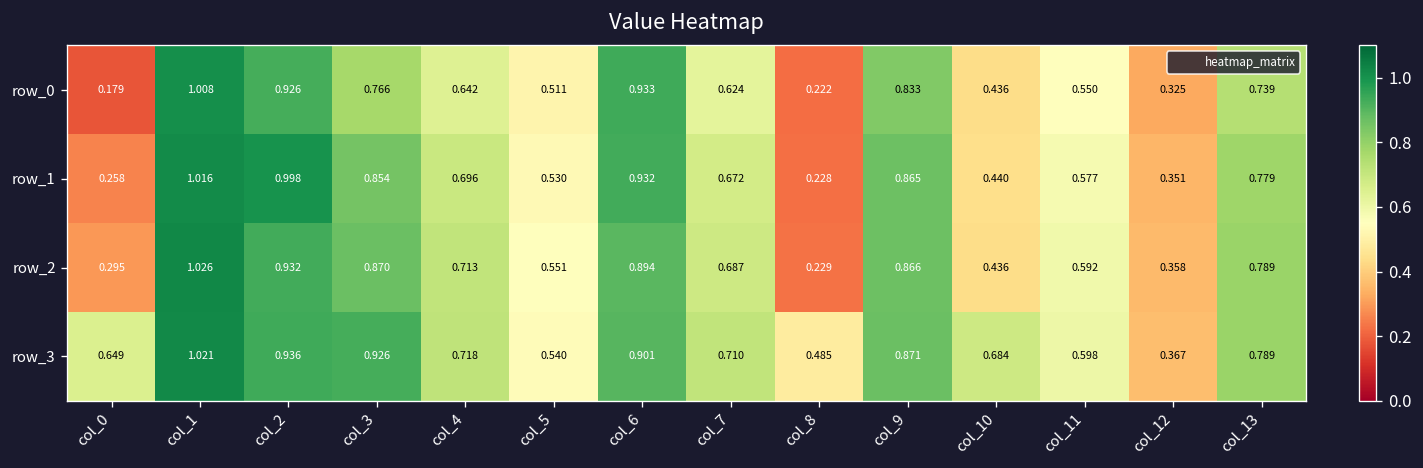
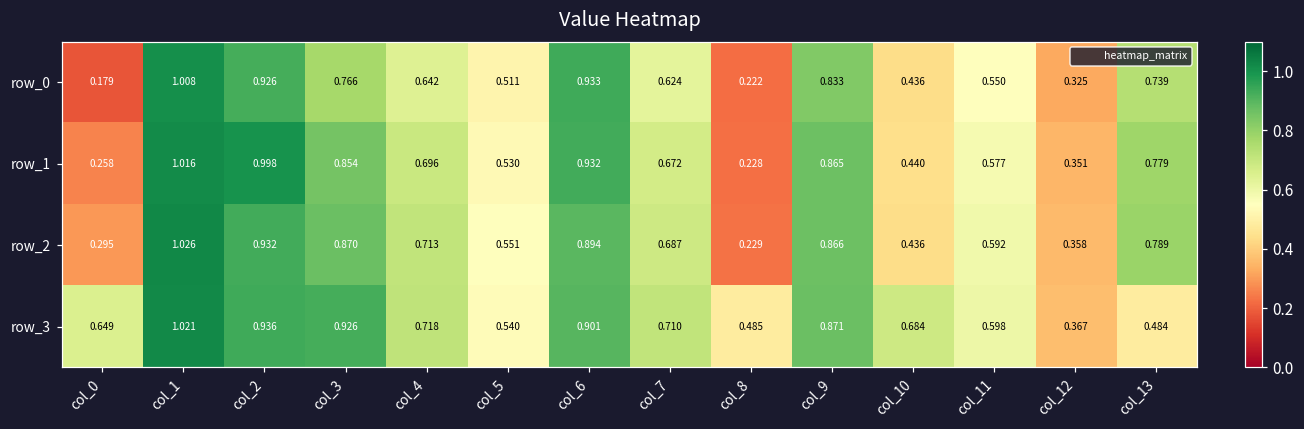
  {
    "row_0": {
      "col_0": 0.179,
      "col_1": 1.008,
      "col_2": 0.926,
      "col_3": 0.766,
      "col_4": 0.642,
      "col_5": 0.511,
      "col_6": 0.933,
      "col_7": 0.624,
      "col_8": 0.222,
      "col_9": 0.833,
      "col_10": 0.436,
      "col_11": 0.550,
      "col_12": 0.325,
      "col_13": 0.739
    },
    "row_1": {
      "col_0": 0.258,
      "col_1": 1.016,
      "col_2": 0.998,
      "col_3": 0.854,
      "col_4": 0.696,
      "col_5": 0.530,
      "col_6": 0.932,
      "col_7": 0.672,
      "col_8": 0.228,
      "col_9": 0.865,
      "col_10": 0.440,
      "col_11": 0.577,
      "col_12": 0.351,
      "col_13": 0.779
    },
    "row_2": {
      "col_0": 0.295,
      "col_1": 1.026,
      "col_2": 0.932,
      "col_3": 0.870,
      "col_4": 0.713,
      "col_5": 0.551,
      "col_6": 0.894,
      "col_7": 0.687,
      "col_8": 0.229,
      "col_9": 0.866,
      "col_10": 0.436,
      "col_11": 0.592,
      "col_12": 0.358,
      "col_13": 0.789
    },
    "row_3": {
      "col_0": 0.649,
      "col_1": 1.021,
      "col_2": 0.936,
      "col_3": 0.926,
      "col_4": 0.718,
      "col_5": 0.540,
      "col_6": 0.901,
      "col_7": 0.710,
      "col_8": 0.485,
      "col_9": 0.871,
      "col_10": 0.684,
      "col_11": 0.598,
      "col_12": 0.367,
-     "col_13": 0.789
+     "col_13": 0.484
    }
  }
